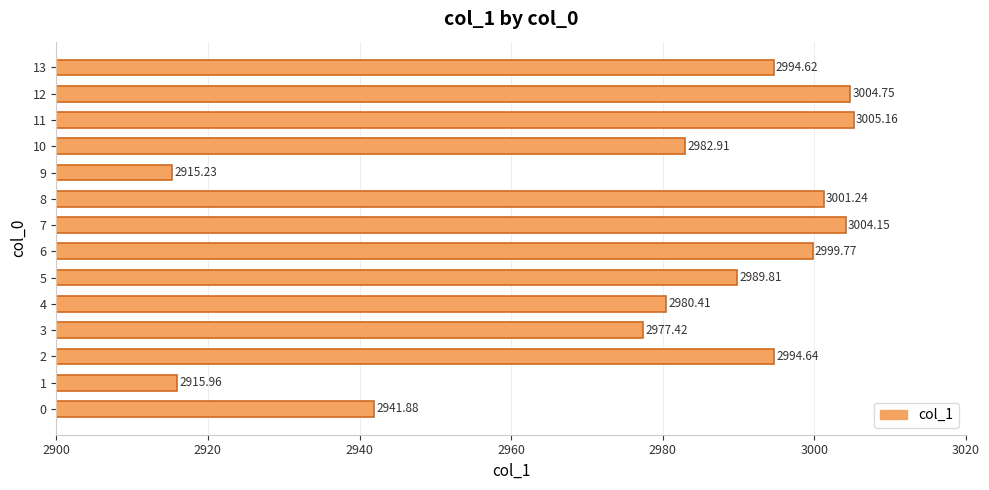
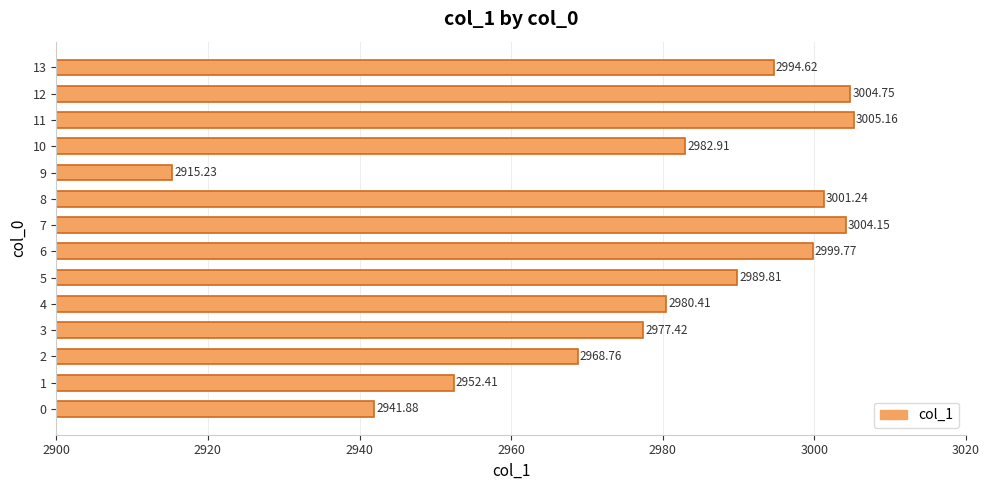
  {
    "13": 2994.62,
    "12": 3004.75,
    "11": 3005.16,
    "10": 2982.91,
    "9": 2915.23,
    "8": 3001.24,
    "7": 3004.15,
    "6": 2999.77,
    "5": 2989.81,
    "4": 2980.41,
    "3": 2977.42,
-   "2": 2994.64,
-   "1": 2915.96,
+   "2": 2968.76,
+   "1": 2952.41,
    "0": 2941.88
  }
